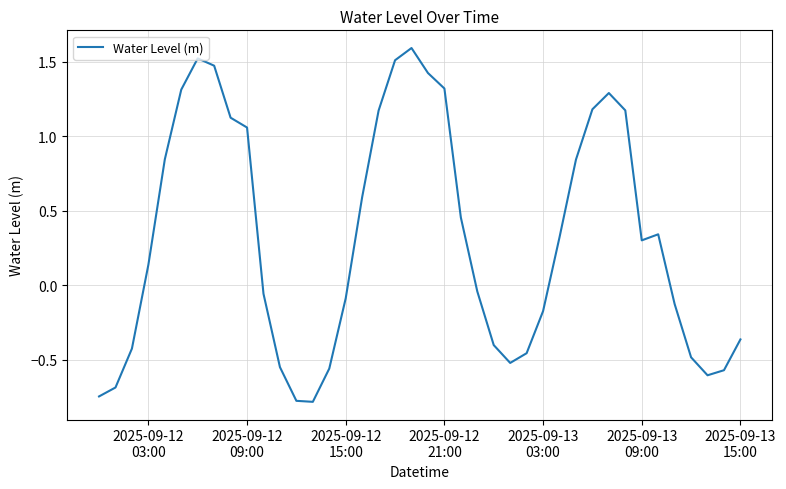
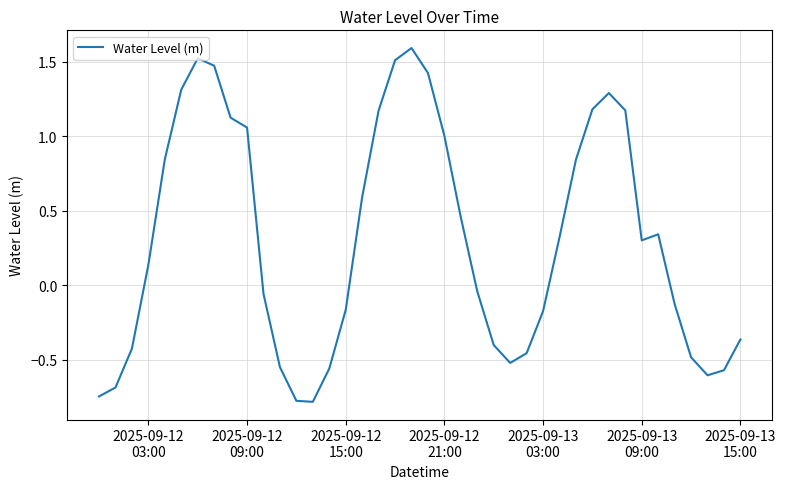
  {
    "2025-09-12 03:00": 0.14,
    "2025-09-12 09:00": 1.06,
-   "2025-09-12 15:00": -0.09,
-   "2025-09-12 21:00": 1.32,
+   "2025-09-12 15:00": -0.17,
+   "2025-09-12 21:00": 1.00,
    "2025-09-13 03:00": -0.17,
    "2025-09-13 09:00": 0.30,
    "2025-09-13 15:00": -0.36
  }
